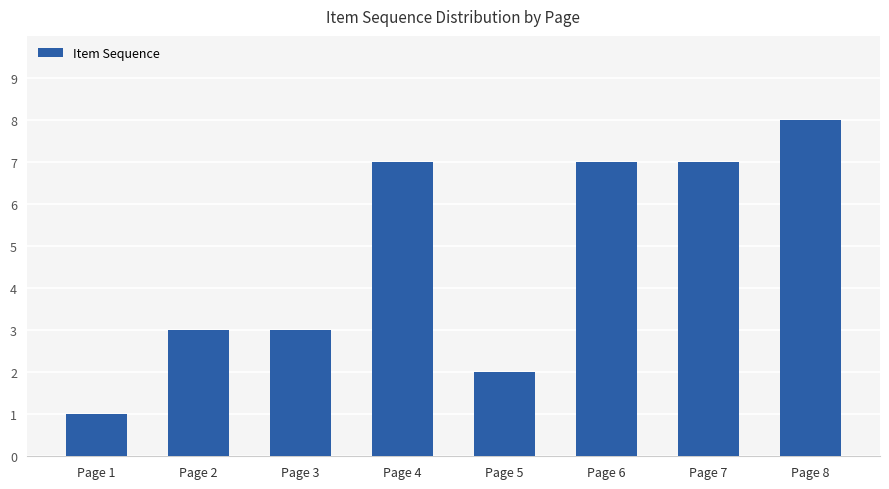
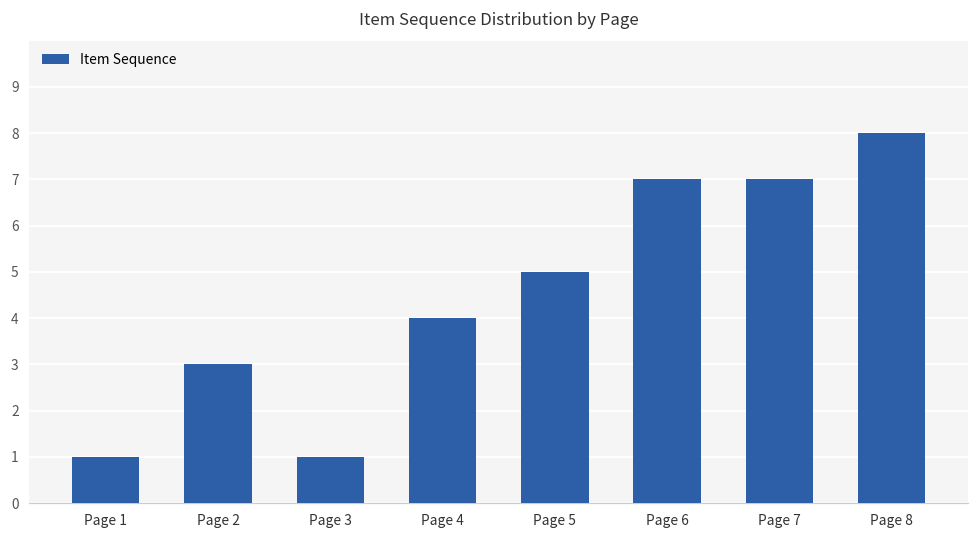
  {
    "Page 1": 1,
    "Page 2": 3,
-   "Page 3": 3,
-   "Page 4": 7,
-   "Page 5": 2,
+   "Page 3": 1,
+   "Page 4": 4,
+   "Page 5": 5,
    "Page 6": 7,
    "Page 7": 7,
    "Page 8": 8
  }
